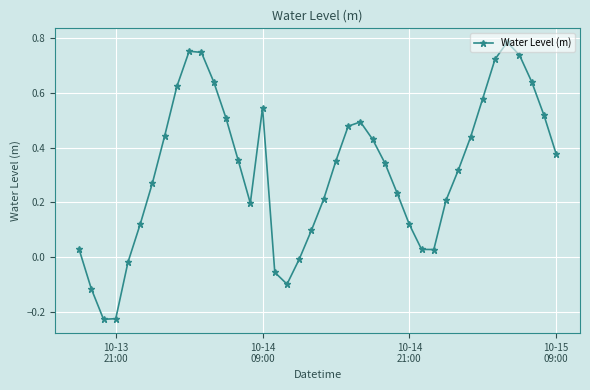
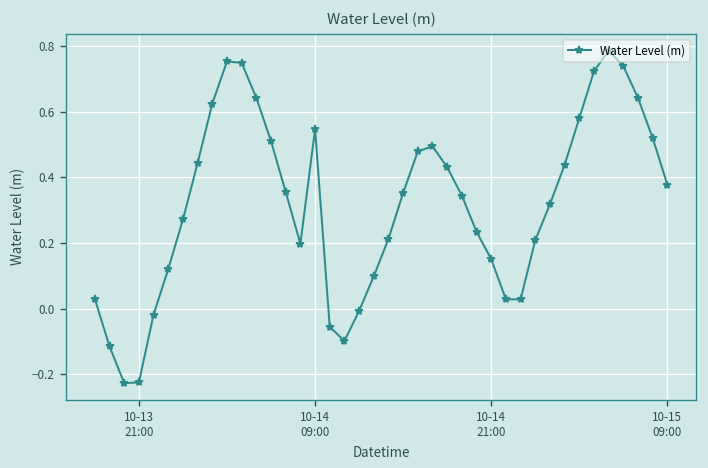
  {
    "10-13 21:00": -0.22,
    "10-14 09:00": 0.55,
-   "10-14 21:00": 0.12,
+   "10-14 21:00": 0.15,
    "10-15 09:00": 0.38
  }
